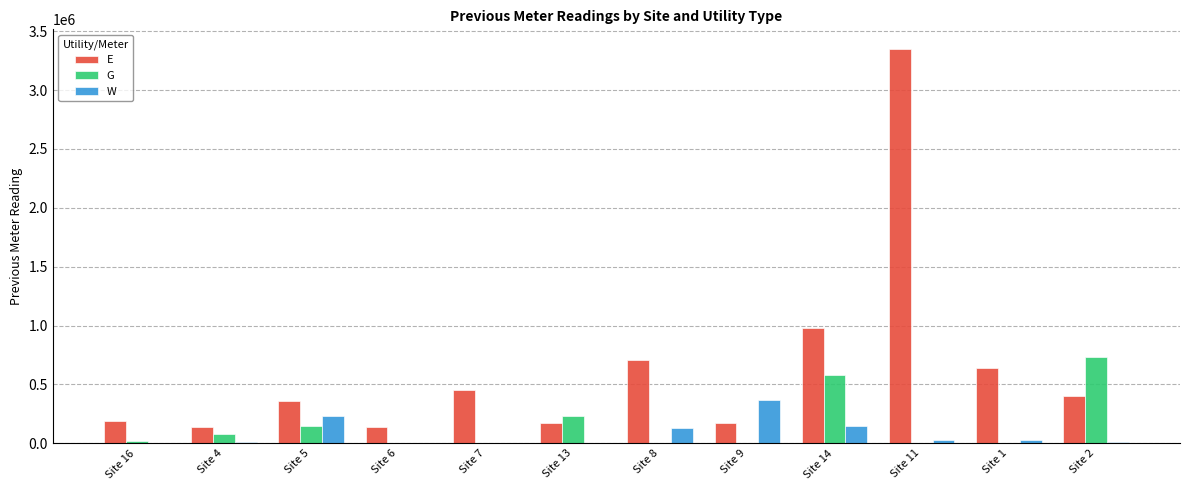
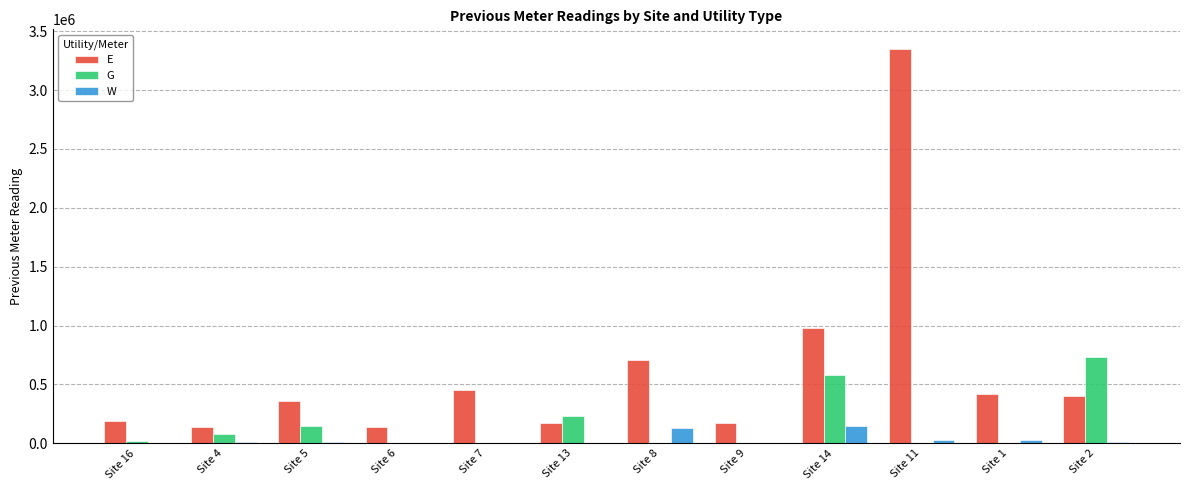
  {
    "E": {
      "Site 16": 190000,
      "Site 4": 140000,
      "Site 5": 360000,
      "Site 6": 140000,
      "Site 7": 450000,
      "Site 13": 170000,
      "Site 8": 700000,
      "Site 9": 170000,
      "Site 14": 980000,
      "Site 11": 3350000,
-     "Site 1": 640000,
+     "Site 1": 410000,
      "Site 2": 400000
    },
    "G": {
      "Site 16": 20000,
      "Site 4": 80000,
      "Site 5": 150000,
      "Site 6": 0,
      "Site 7": 0,
      "Site 13": 230000,
      "Site 8": 0,
      "Site 9": 0,
      "Site 14": 580000,
      "Site 11": 0,
      "Site 2": 730000
    },
    "W": {
-     "Site 5": 230000,
+     "Site 5": 10000,
      "Site 13": 0,
      "Site 8": 130000,
-     "Site 9": 370000,
+     "Site 9": 0,
      "Site 14": 140000,
      "Site 11": 30000,
      "Site 1": 30000
    }
  }
